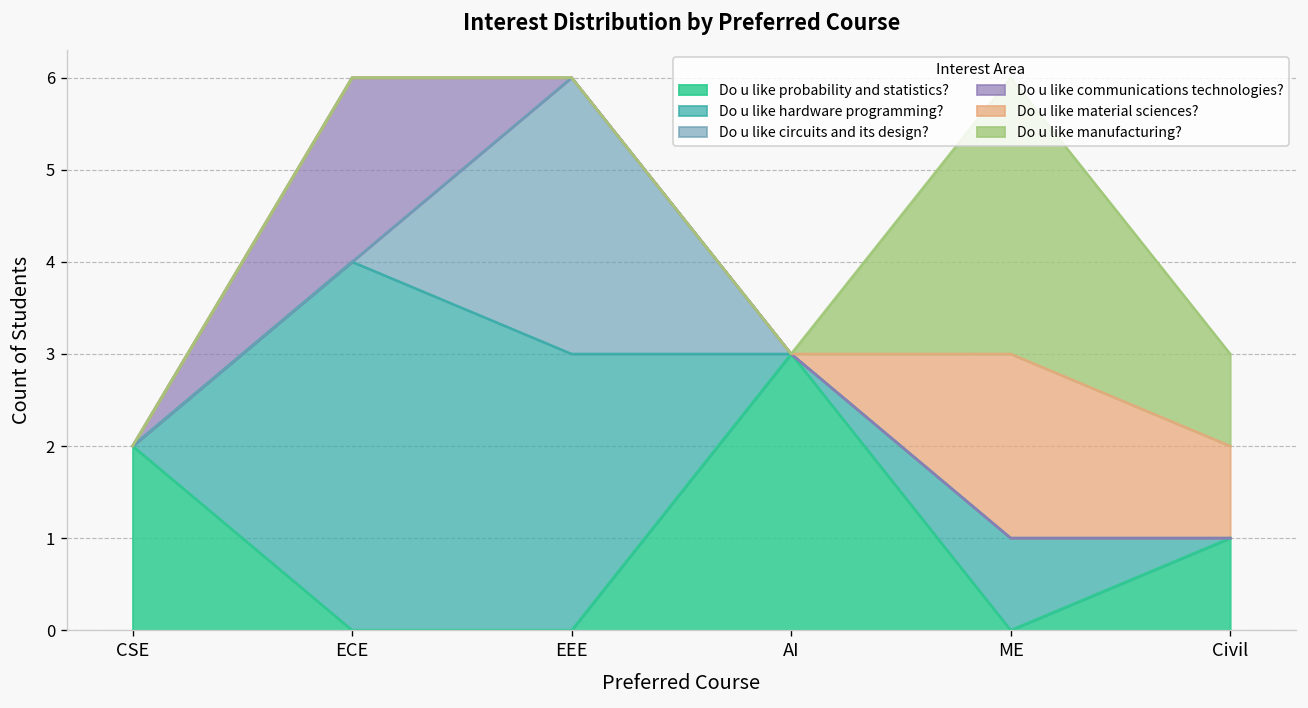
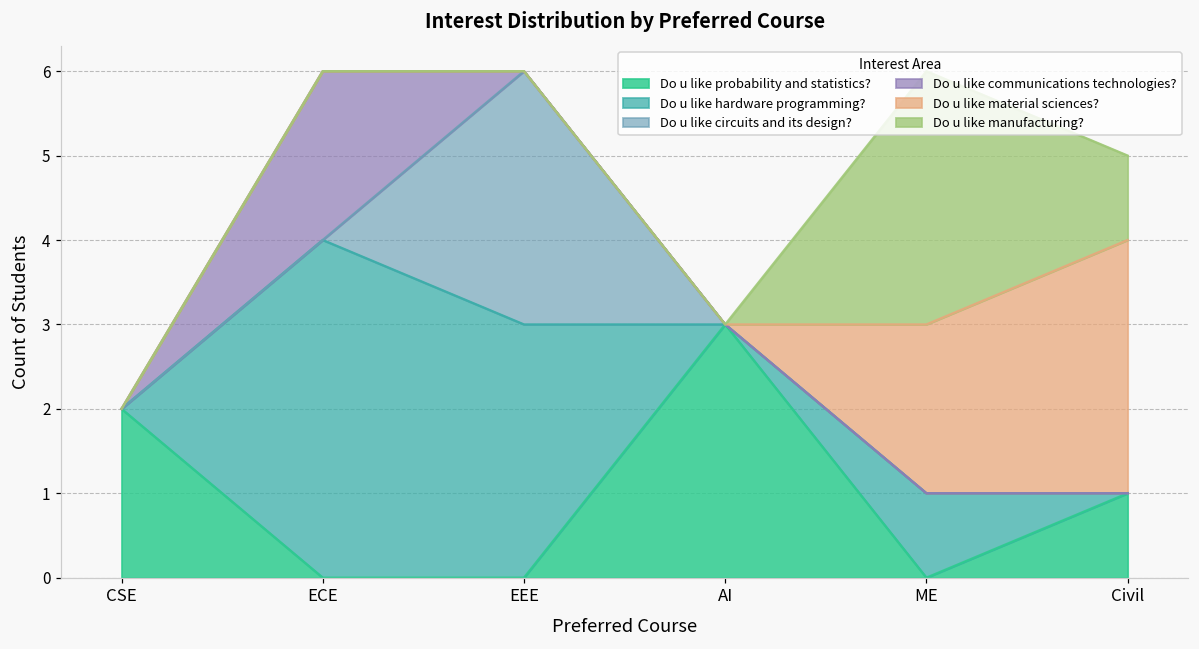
  {
    "Do u like material sciences?": {
      "ME": 3,
-     "Civil": 1
+     "Civil": 3
    },
    "Do u like manufacturing?": {
      "Civil": 1
    }
  }
